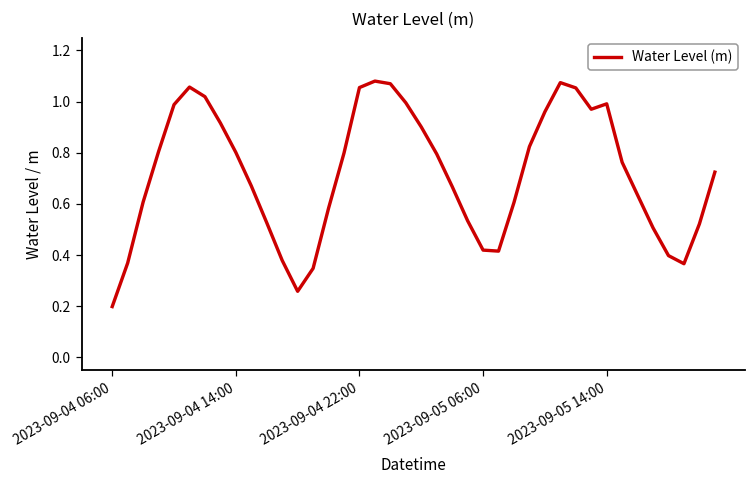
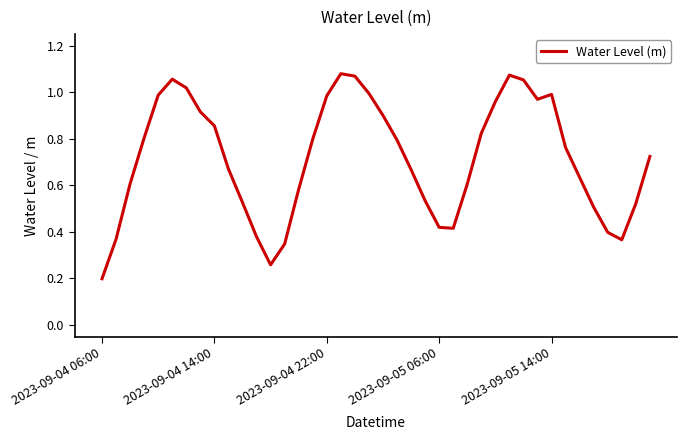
  {
    "2023-09-04 06:00": 0.20,
-   "2023-09-04 14:00": 0.80,
-   "2023-09-04 22:00": 1.05,
+   "2023-09-04 14:00": 0.86,
+   "2023-09-04 22:00": 0.98,
    "2023-09-05 06:00": 0.42,
    "2023-09-05 14:00": 0.99
  }
